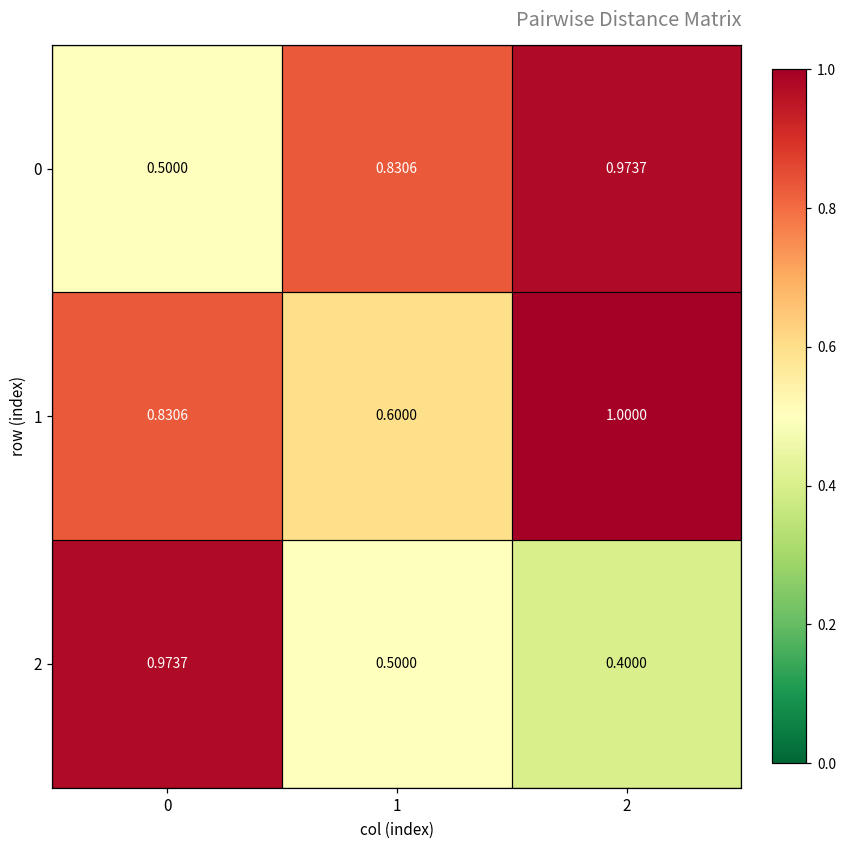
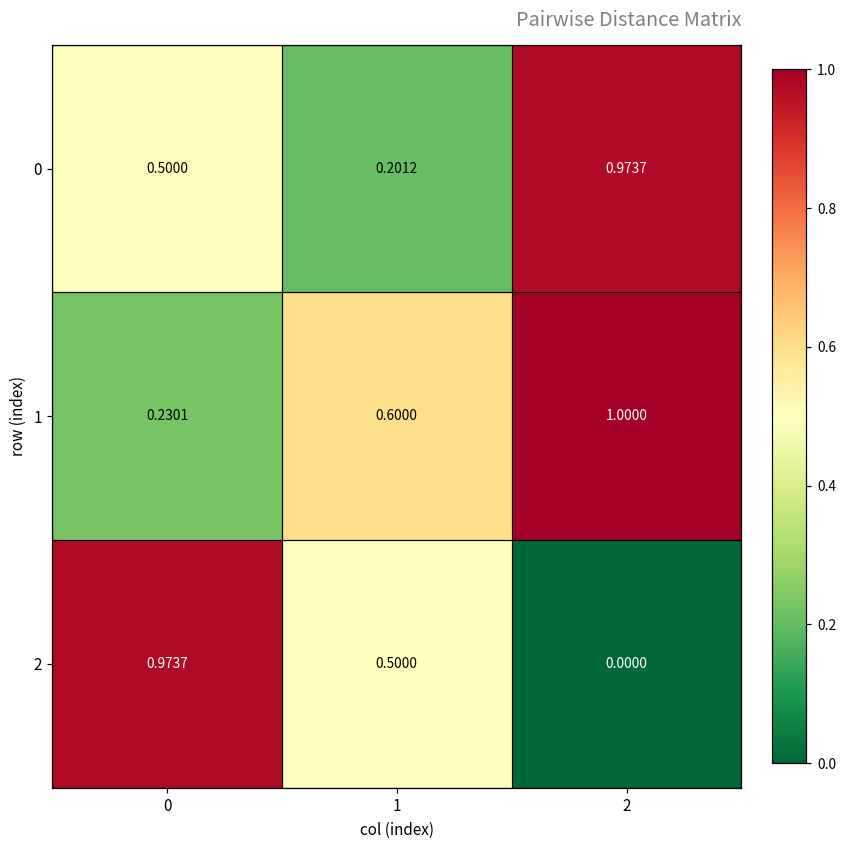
  {
    "0": {
      "0": 0.5000,
-     "1": 0.8306,
+     "1": 0.2012,
      "2": 0.9737
    },
    "1": {
-     "0": 0.8306,
+     "0": 0.2301,
      "1": 0.6000,
      "2": 1.0000
    },
    "2": {
      "0": 0.9737,
      "1": 0.5000,
-     "2": 0.4000
+     "2": 0.0000
    }
  }
